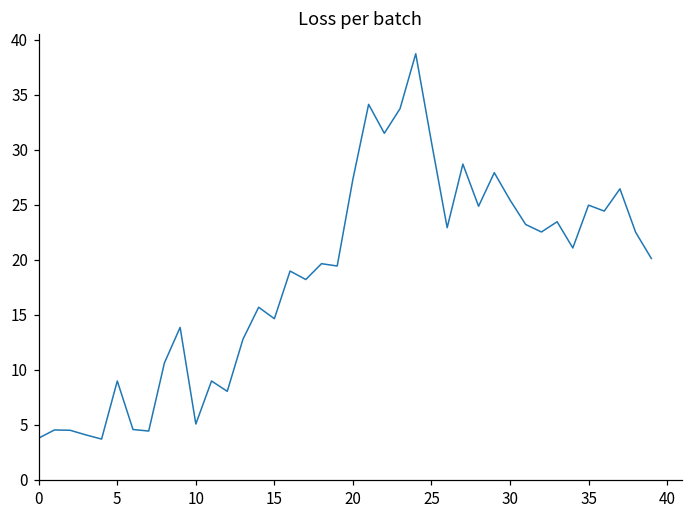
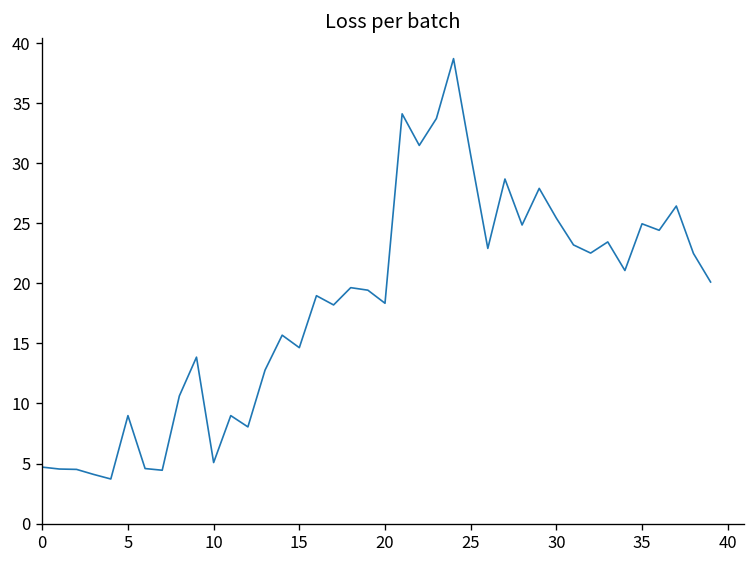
  {
-   "0": 3.8,
+   "0": 4.7,
    "5": 9.0,
    "10": 5.1,
    "15": 14.7,
-   "20": 27.3,
+   "20": 18.4,
    "25": 30.7,
    "30": 25.4,
    "35": 25.0
  }
